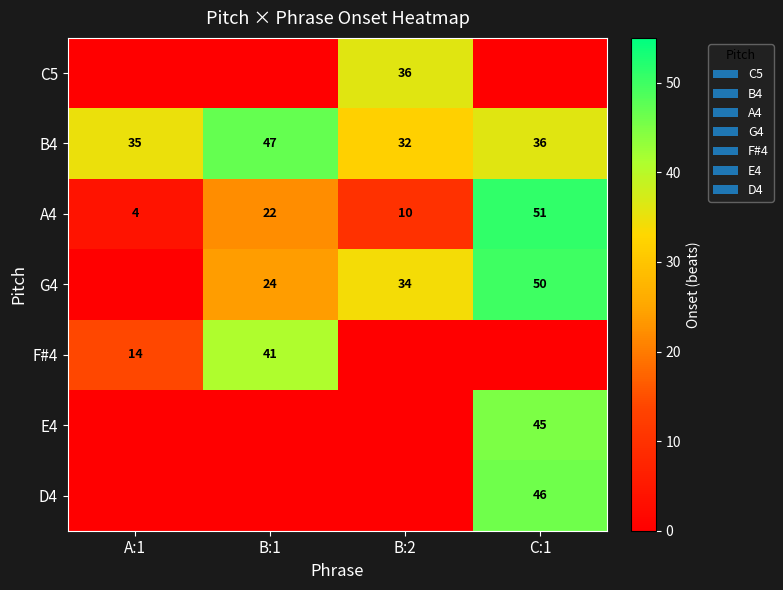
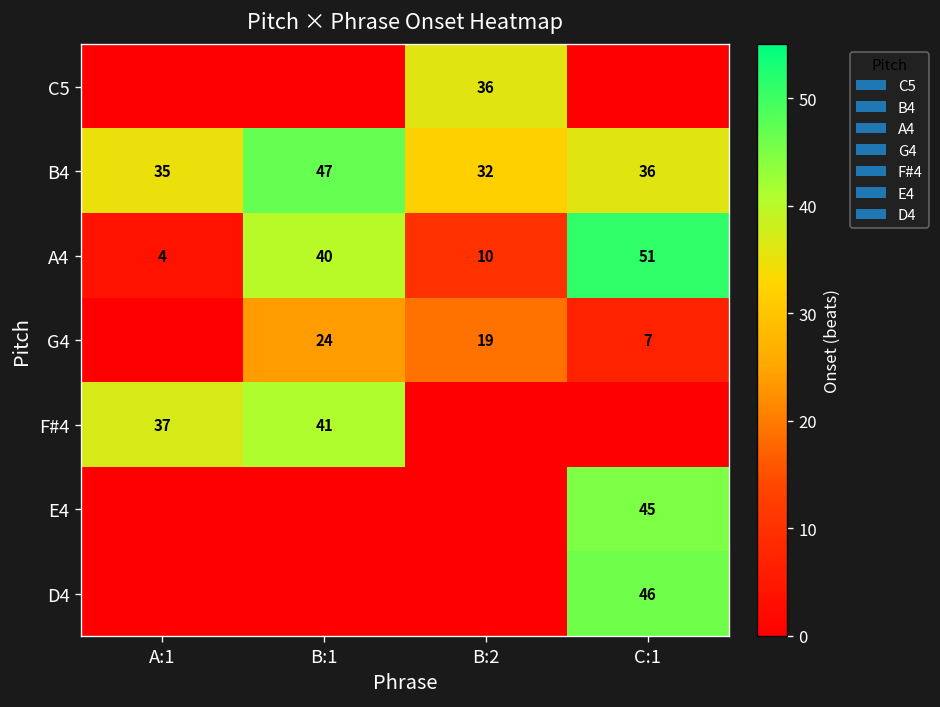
  {
    "C5": {
      "B:2": 36
    },
    "B4": {
      "A:1": 35,
      "B:1": 47,
      "B:2": 32,
      "C:1": 36
    },
    "A4": {
      "A:1": 4,
-     "B:1": 22,
+     "B:1": 40,
      "B:2": 10,
      "C:1": 51
    },
    "G4": {
      "B:1": 24,
-     "B:2": 34,
-     "C:1": 50
+     "B:2": 19,
+     "C:1": 7
    },
    "F#4": {
-     "A:1": 14,
+     "A:1": 37,
      "B:1": 41
    },
    "E4": {
      "C:1": 45
    },
    "D4": {
      "C:1": 46
    }
  }
